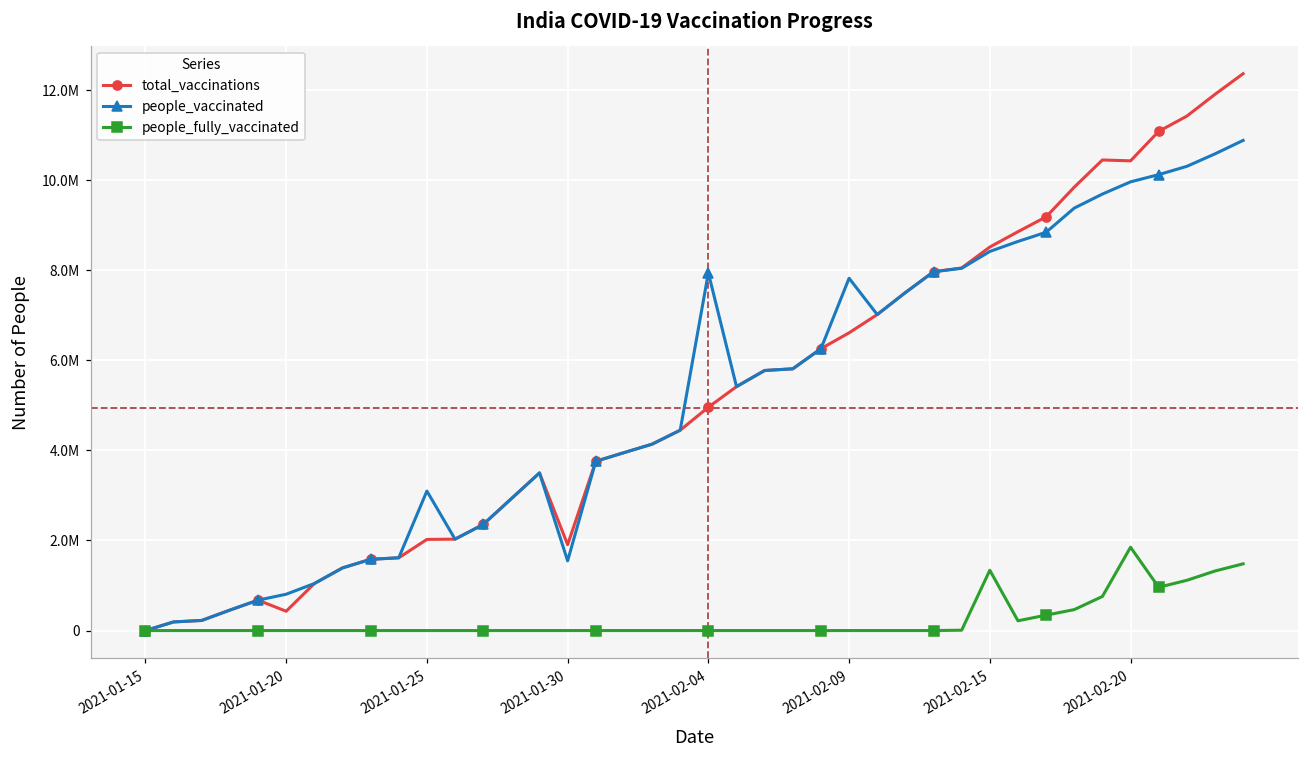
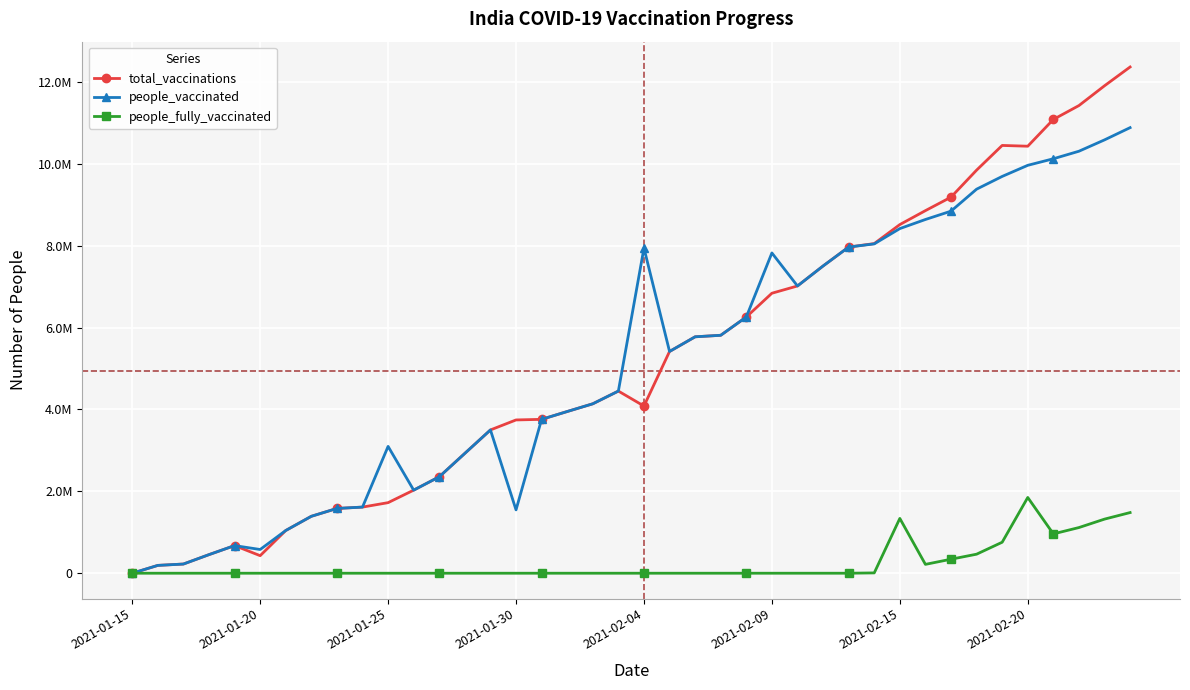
  {
    "total_vaccinations": {
      "2021-01-20": 400000,
-     "2021-01-25": 2000000,
-     "2021-01-30": 1900000,
-     "2021-02-04": 5000000,
-     "2021-02-09": 6600000,
+     "2021-01-25": 1700000,
+     "2021-01-30": 3700000,
+     "2021-02-04": 4100000,
+     "2021-02-09": 6800000,
      "2021-02-15": 8500000,
      "2021-02-20": 10400000
    },
    "people_vaccinated": {
-     "2021-01-20": 800000,
+     "2021-01-20": 600000,
      "2021-01-25": 3100000,
      "2021-01-30": 1500000,
      "2021-02-04": 7900000,
      "2021-02-09": 7800000,
      "2021-02-15": 8400000,
      "2021-02-20": 10000000
    },
    "people_fully_vaccinated": {
      "2021-01-20": 0,
      "2021-01-25": 0,
      "2021-01-30": 0,
      "2021-02-04": 0,
      "2021-02-09": 0,
      "2021-02-15": 1300000,
      "2021-02-20": 1900000
    }
  }
